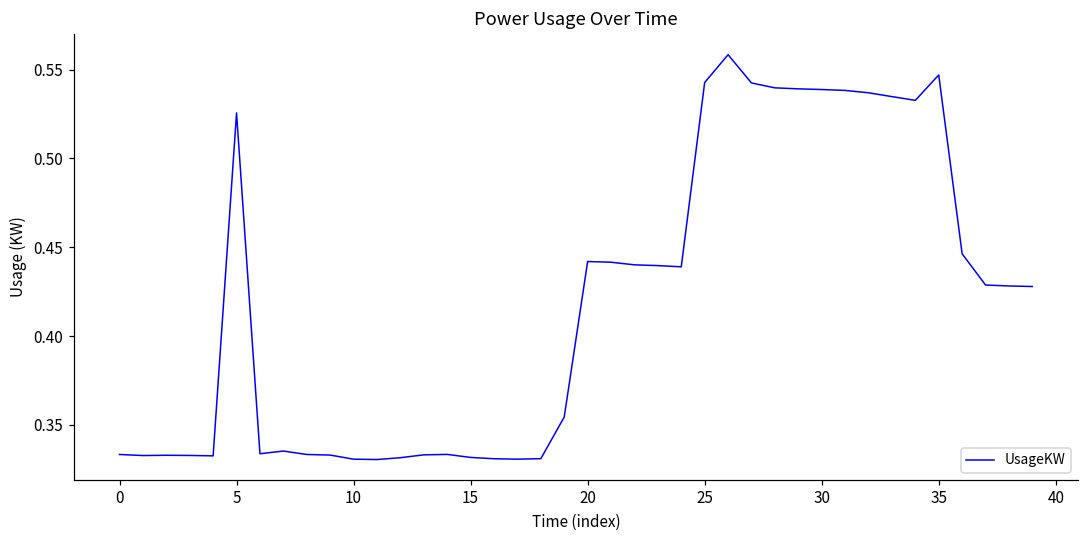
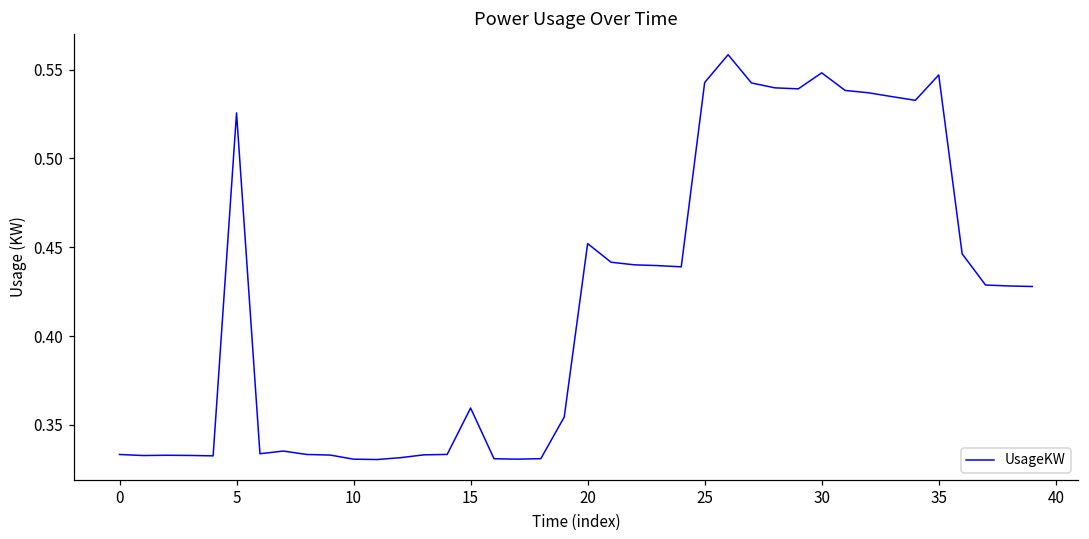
  {
    "0": 0.333,
    "5": 0.526,
    "10": 0.331,
-   "15": 0.332,
-   "20": 0.442,
+   "15": 0.360,
+   "20": 0.452,
    "25": 0.543,
-   "30": 0.539,
+   "30": 0.548,
    "35": 0.547
  }
